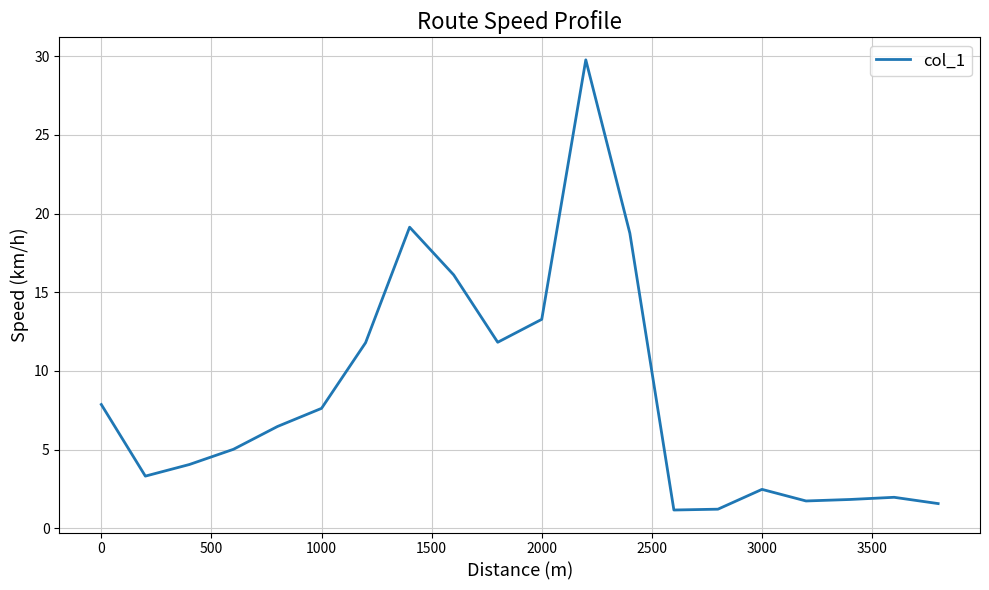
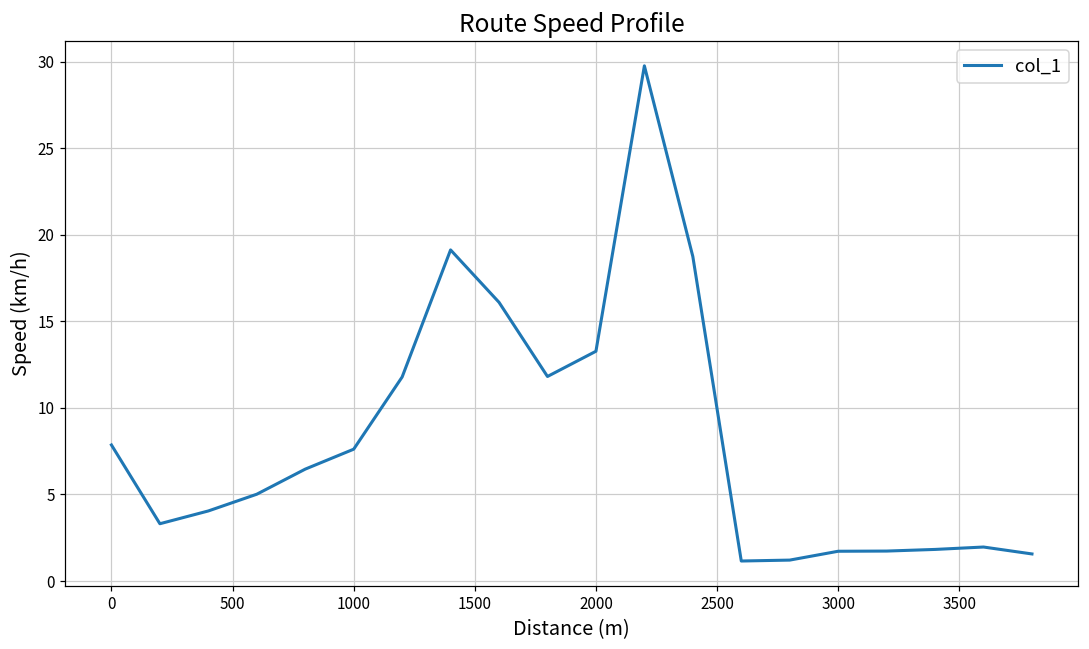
  {
    "0": 7.9,
    "1000": 7.6,
    "2000": 13.3,
-   "3000": 2.5
+   "3000": 1.7
  }
